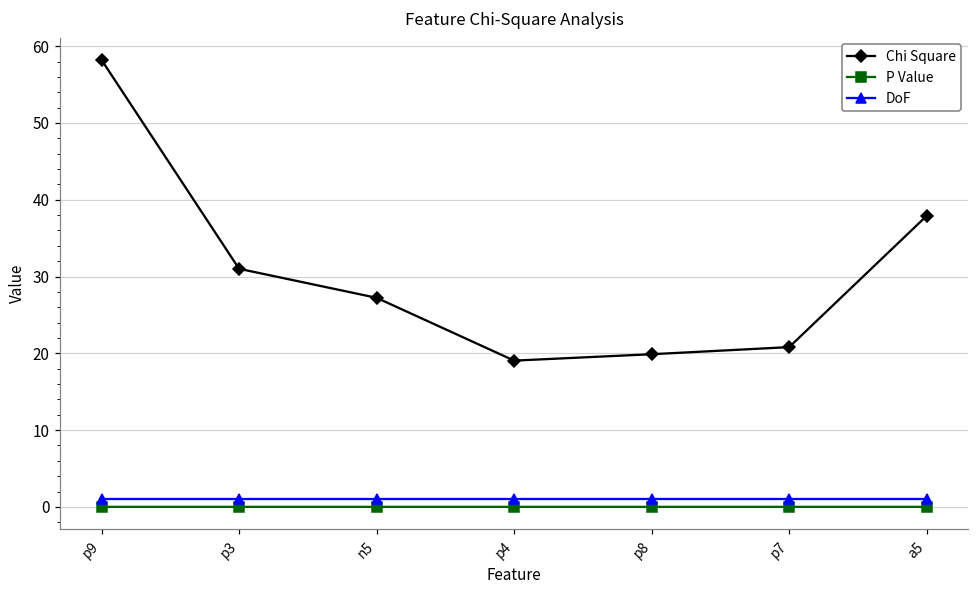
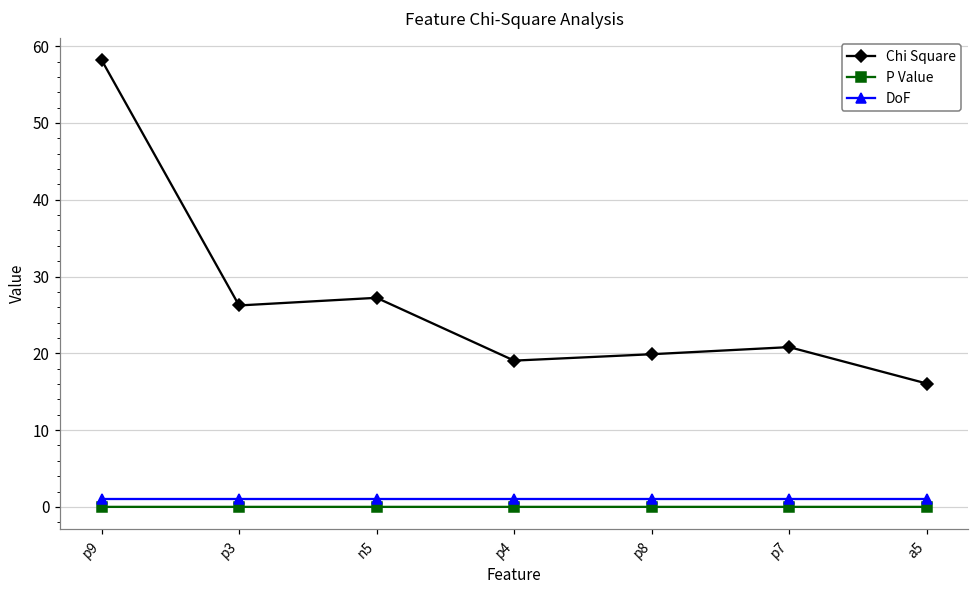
  {
    "Chi Square": {
      "p9": 58,
-     "p3": 31,
+     "p3": 26,
      "n5": 27,
      "p4": 19,
      "p8": 20,
      "p7": 21,
-     "a5": 38
+     "a5": 16
    },
    "P Value": {
      "p9": 0,
      "p3": 0,
      "n5": 0,
      "p4": 0,
      "p8": 0,
      "p7": 0,
      "a5": 0
    },
    "DoF": {
      "p9": 1,
      "p3": 1,
      "n5": 1,
      "p4": 1,
      "p8": 1,
      "p7": 1,
      "a5": 1
    }
  }
